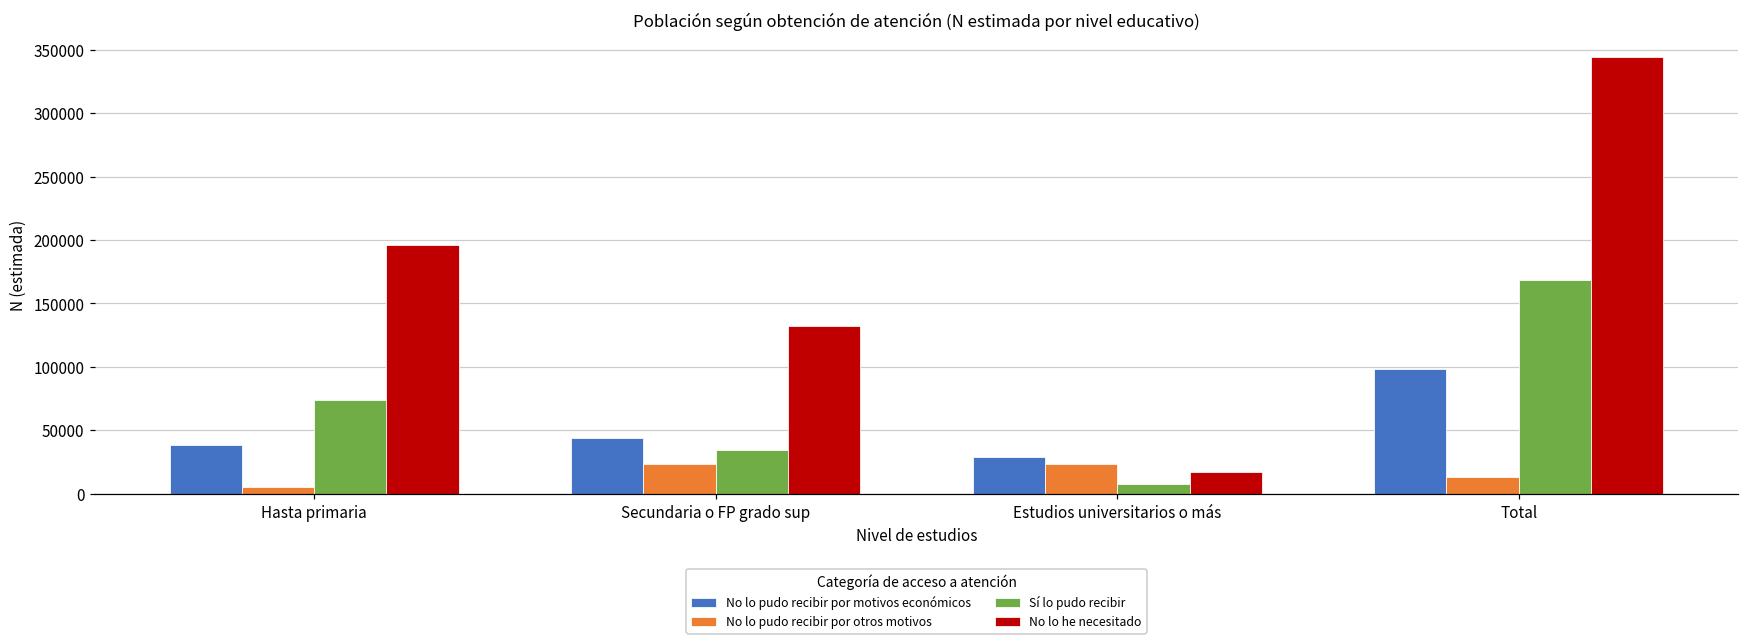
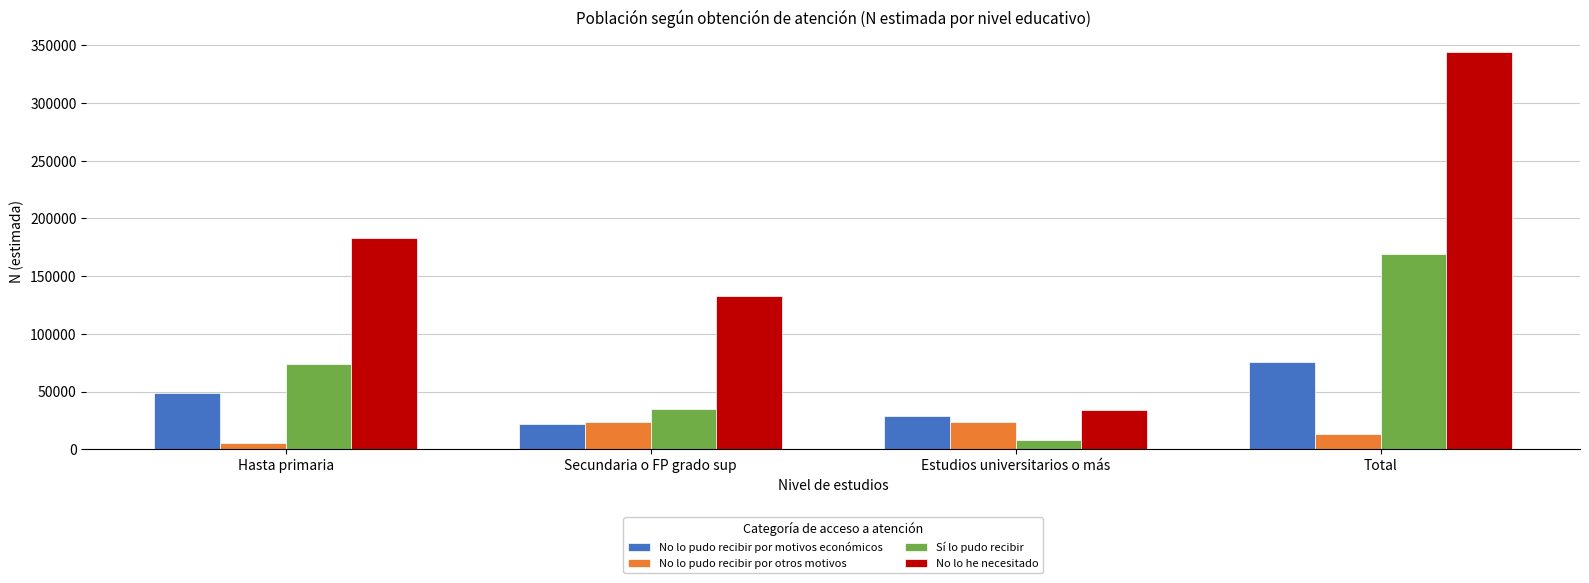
  {
    "No lo pudo recibir por motivos económicos": {
-     "Hasta primaria": 38000,
-     "Secundaria o FP grado sup": 44000,
+     "Hasta primaria": 49000,
+     "Secundaria o FP grado sup": 22000,
      "Estudios universitarios o más": 29000,
-     "Total": 98000
+     "Total": 76000
    },
    "No lo pudo recibir por otros motivos": {
      "Hasta primaria": 6000,
      "Secundaria o FP grado sup": 24000,
      "Estudios universitarios o más": 23000,
      "Total": 13000
    },
    "Sí lo pudo recibir": {
      "Hasta primaria": 74000,
      "Secundaria o FP grado sup": 35000,
      "Estudios universitarios o más": 8000,
      "Total": 169000
    },
    "No lo he necesitado": {
-     "Hasta primaria": 196000,
+     "Hasta primaria": 183000,
      "Secundaria o FP grado sup": 132000,
-     "Estudios universitarios o más": 18000,
+     "Estudios universitarios o más": 34000,
      "Total": 344000
    }
  }
